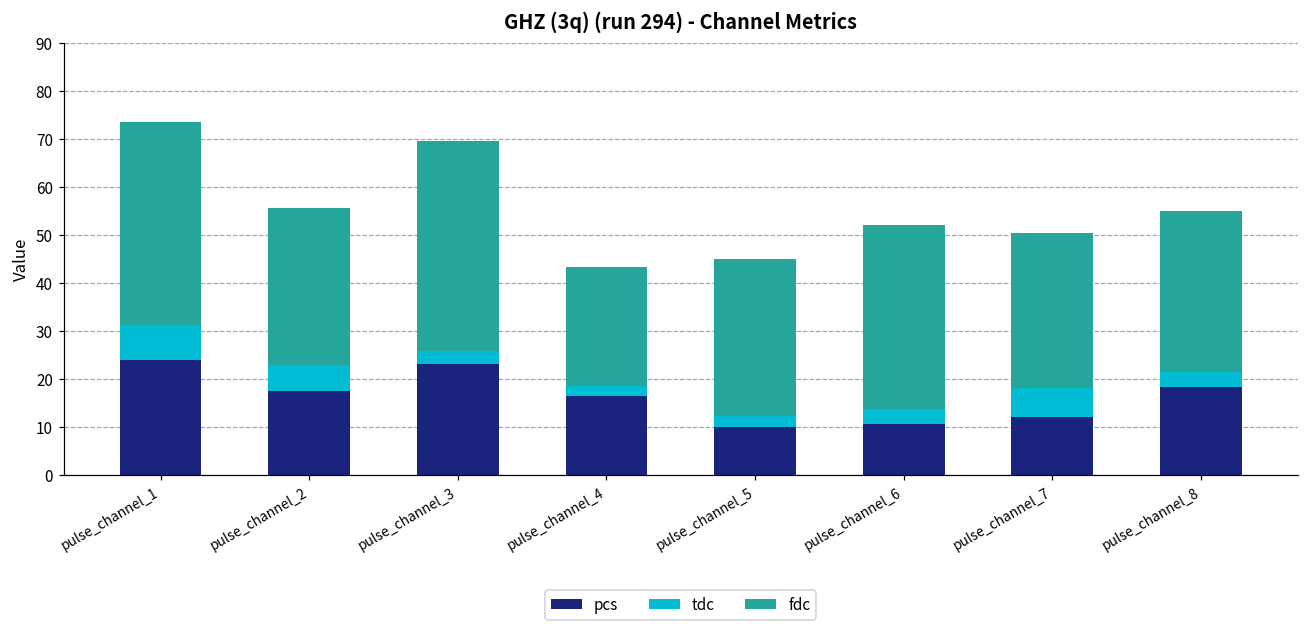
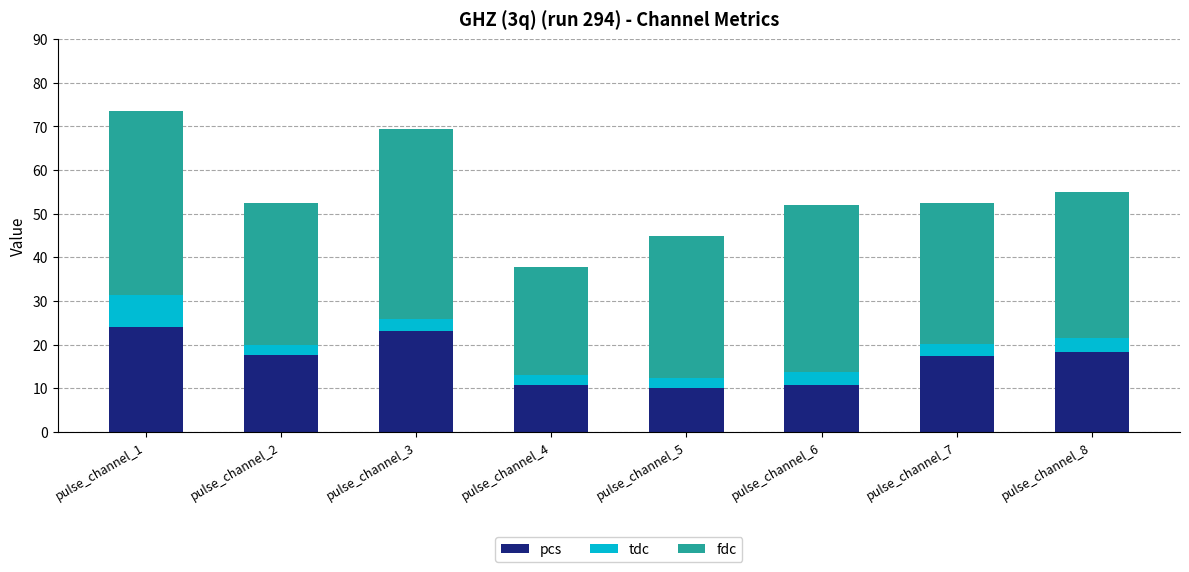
  {
    "pcs": {
      "pulse_channel_1": 24,
      "pulse_channel_2": 17,
      "pulse_channel_3": 23,
-     "pulse_channel_4": 16,
+     "pulse_channel_4": 11,
      "pulse_channel_5": 10,
      "pulse_channel_6": 11,
-     "pulse_channel_7": 12,
+     "pulse_channel_7": 17,
      "pulse_channel_8": 18
    },
    "tdc": {
      "pulse_channel_1": 7,
-     "pulse_channel_2": 5,
+     "pulse_channel_2": 2,
      "pulse_channel_3": 3,
      "pulse_channel_4": 2,
      "pulse_channel_5": 2,
      "pulse_channel_6": 3,
-     "pulse_channel_7": 6,
+     "pulse_channel_7": 3,
      "pulse_channel_8": 3
    },
    "fdc": {
      "pulse_channel_1": 42,
      "pulse_channel_2": 33,
      "pulse_channel_3": 44,
      "pulse_channel_4": 25,
      "pulse_channel_5": 33,
      "pulse_channel_6": 38,
      "pulse_channel_7": 32,
      "pulse_channel_8": 34
    }
  }
